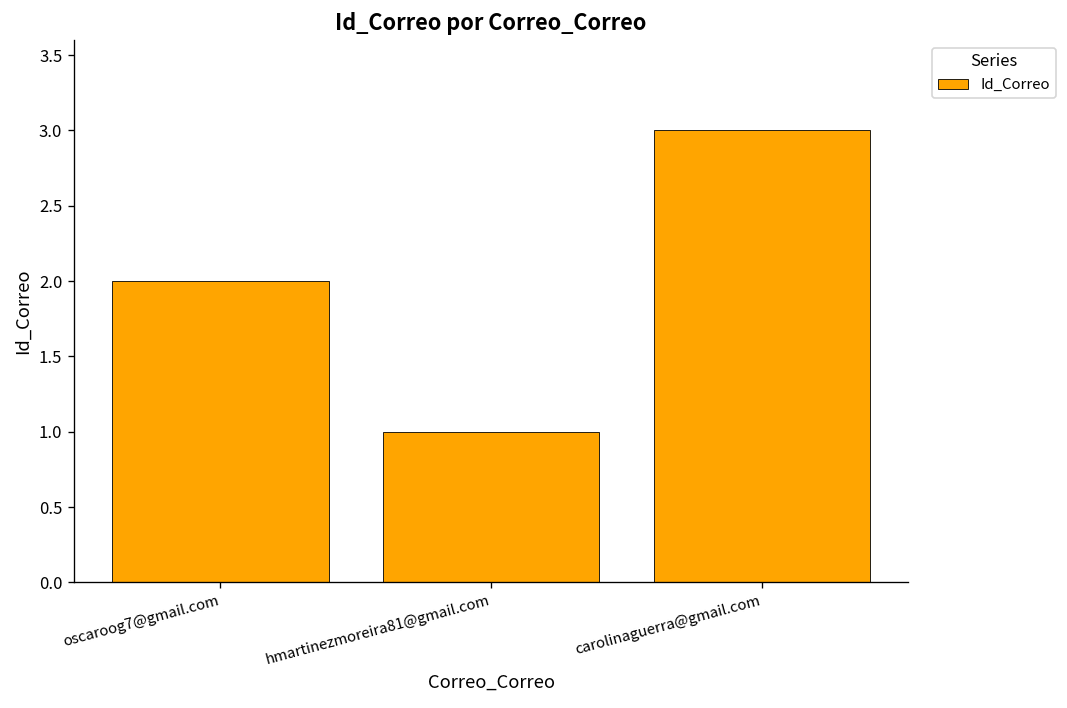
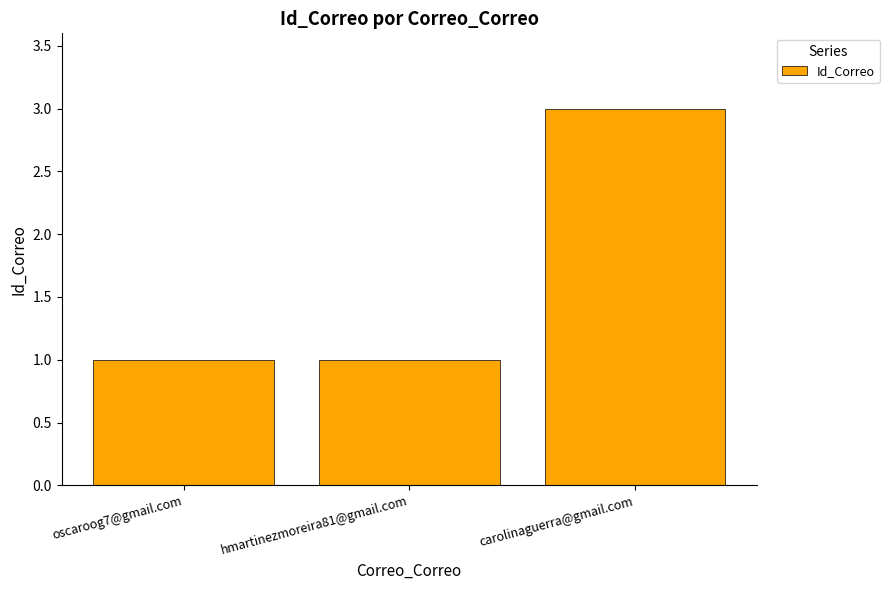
  {
-   "oscaroog7@gmail.com": 2,
+   "oscaroog7@gmail.com": 1,
    "hmartinezmoreira81@gmail.com": 1,
    "carolinaguerra@gmail.com": 3
  }
